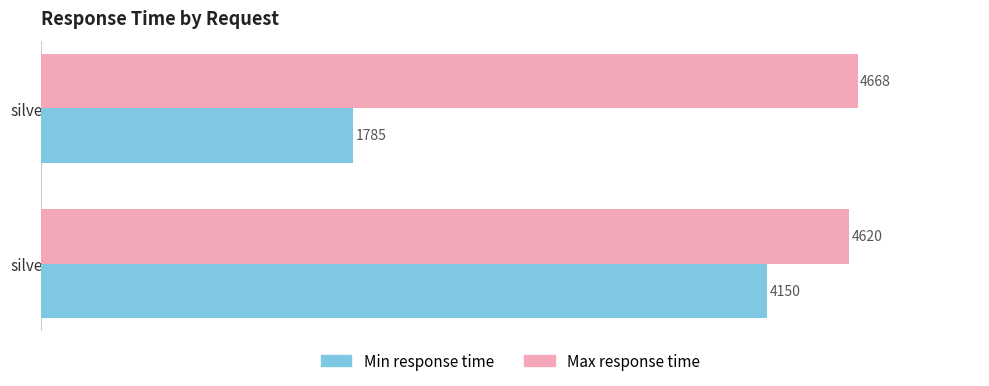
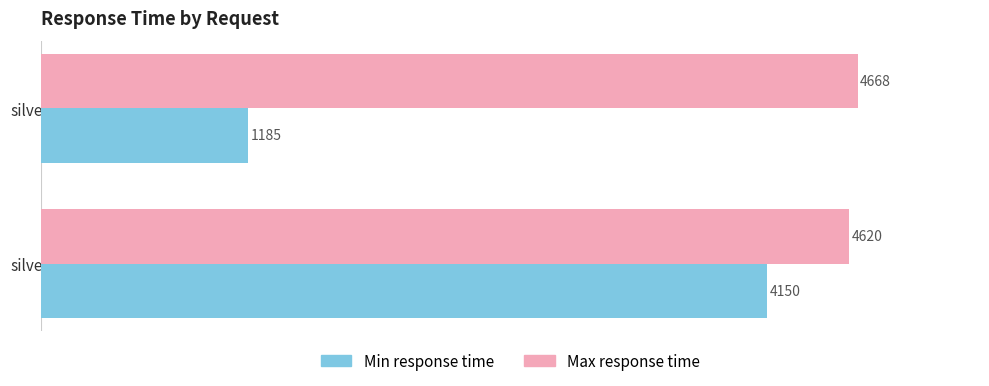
  {
    "Min response time": {
-     "silver-1": 1785,
+     "silver-1": 1185,
      "silver-0": 4150
    },
    "Max response time": {
      "silver-1": 4668,
      "silver-0": 4620
    }
  }
